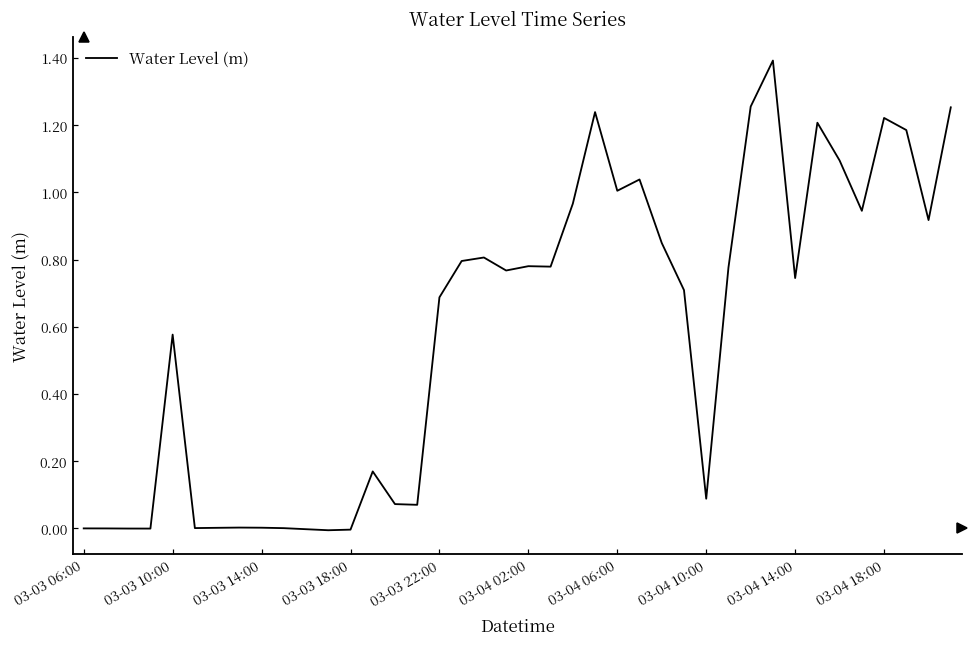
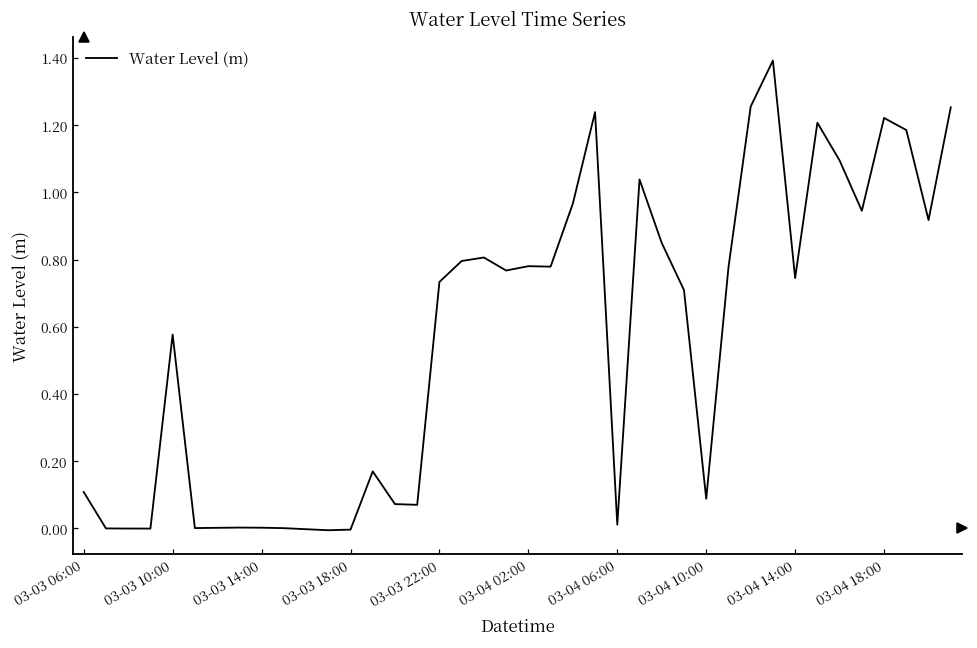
  {
-   "03-03 06:00": 0.00,
+   "03-03 06:00": 0.11,
    "03-03 10:00": 0.58,
    "03-03 14:00": 0.00,
    "03-03 18:00": 0.00,
-   "03-03 22:00": 0.69,
+   "03-03 22:00": 0.73,
    "03-04 02:00": 0.78,
-   "03-04 06:00": 1.00,
+   "03-04 06:00": 0.01,
    "03-04 10:00": 0.09,
    "03-04 14:00": 0.75,
    "03-04 18:00": 1.22
  }
